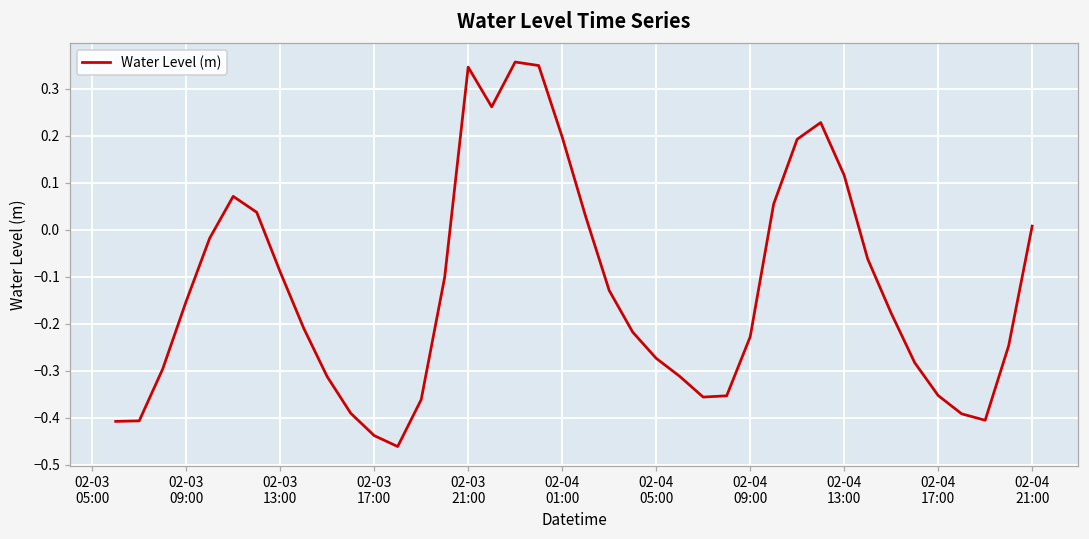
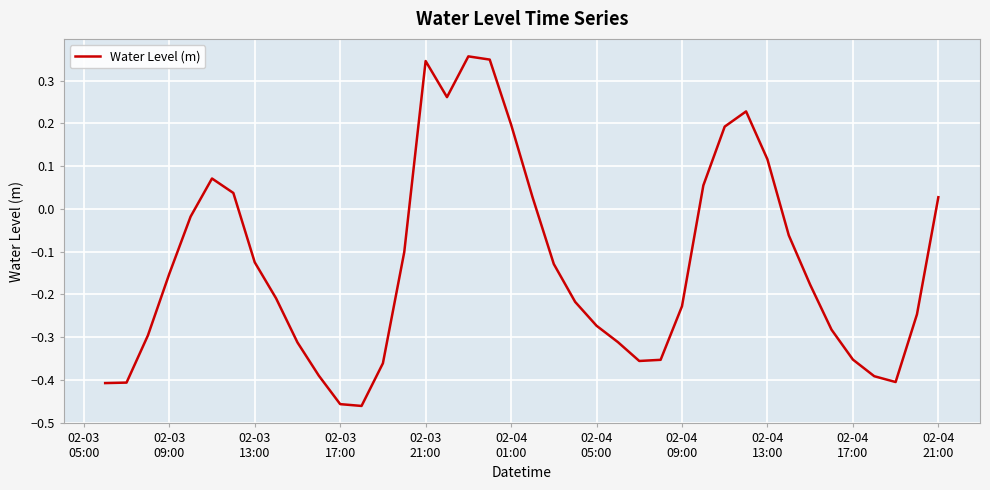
  {
    "02-03 09:00": -0.15,
-   "02-03 13:00": -0.09,
-   "02-03 17:00": -0.44,
+   "02-03 13:00": -0.12,
+   "02-03 17:00": -0.46,
    "02-03 21:00": 0.35,
    "02-04 01:00": 0.20,
    "02-04 05:00": -0.27,
    "02-04 09:00": -0.23,
    "02-04 13:00": 0.12,
    "02-04 17:00": -0.35,
-   "02-04 21:00": 0.01
+   "02-04 21:00": 0.03
  }
